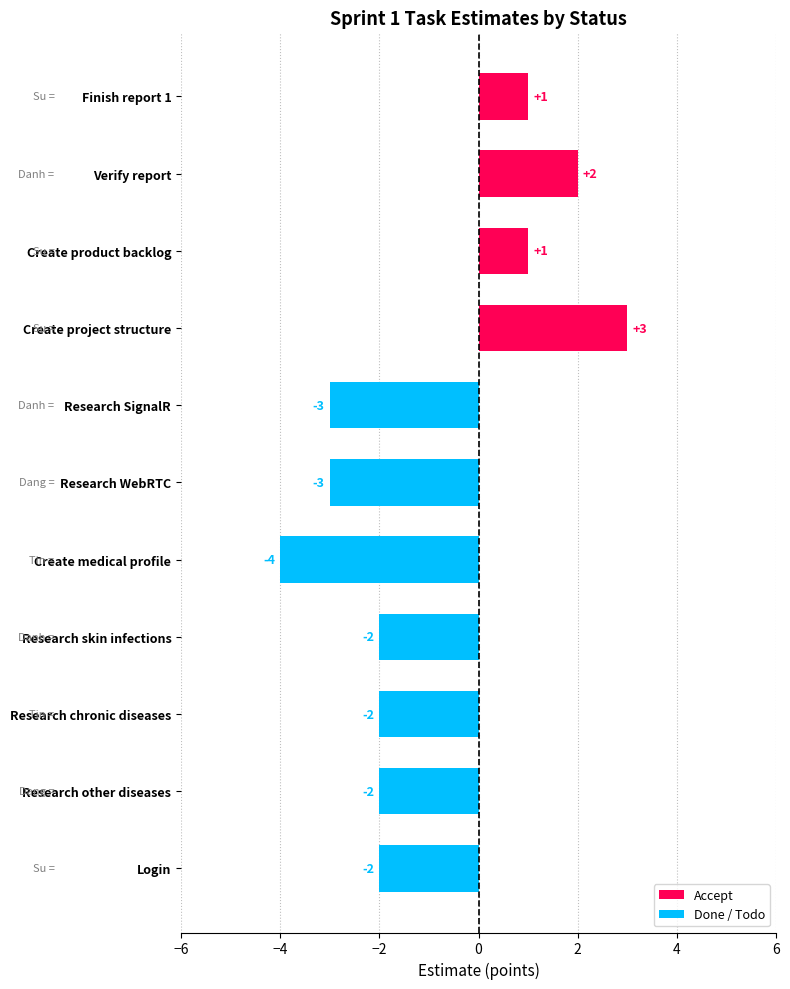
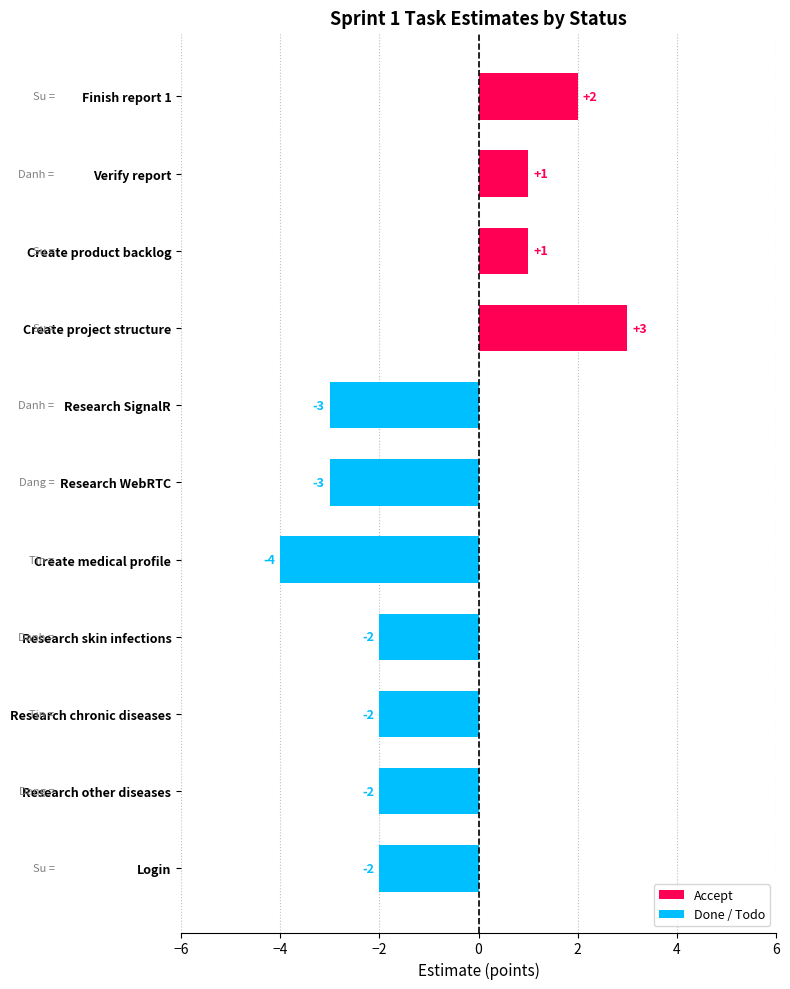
  {
-   "Finish report 1": "+1",
-   "Verify report": "+2",
+   "Finish report 1": "+2",
+   "Verify report": "+1",
    "Create product backlog": "+1",
    "Create project structure": "+3",
    "Research SignalR": "-3",
    "Research WebRTC": "-3",
    "Create medical profile": "-4",
    "Research skin infections": "-2",
    "Research chronic diseases": "-2",
    "Research other diseases": "-2",
    "Login": "-2"
  }
